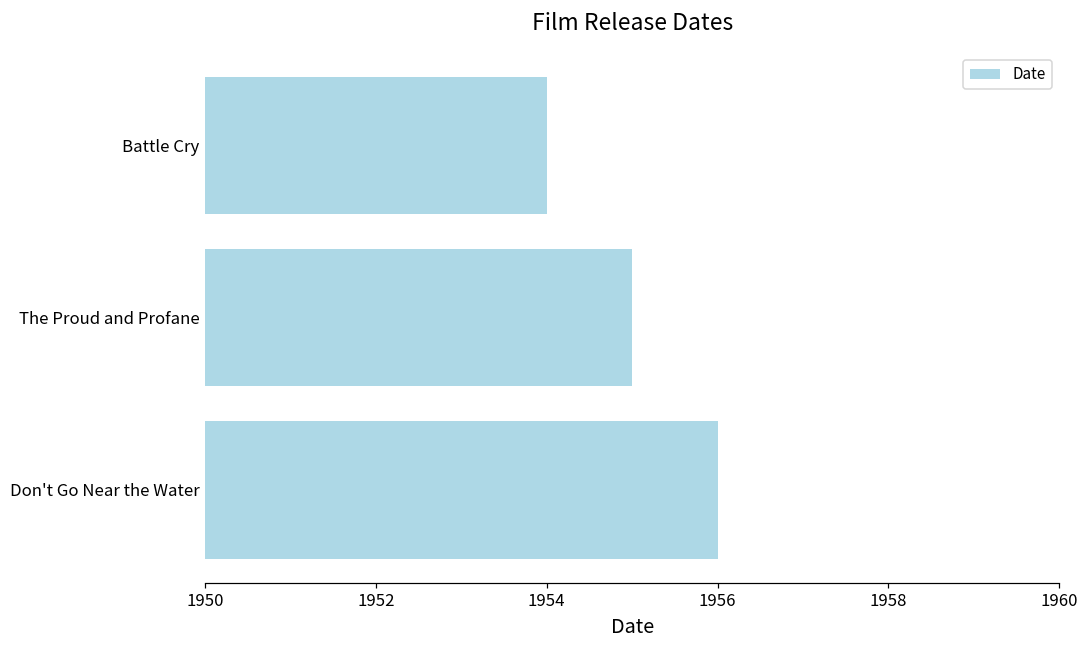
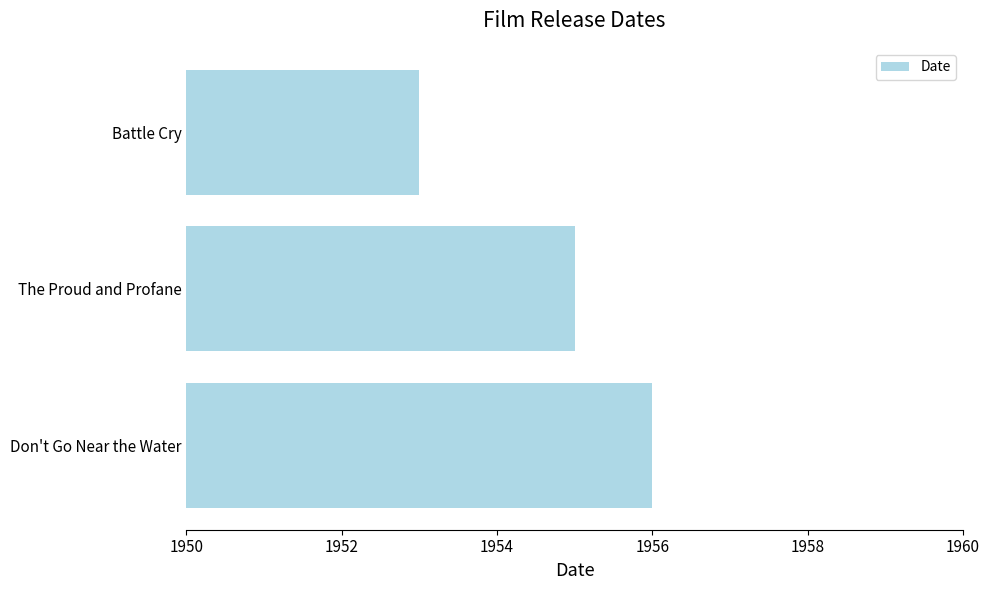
  {
-   "Battle Cry": 1954,
+   "Battle Cry": 1953,
    "The Proud and Profane": 1955,
    "Don't Go Near the Water": 1956
  }
